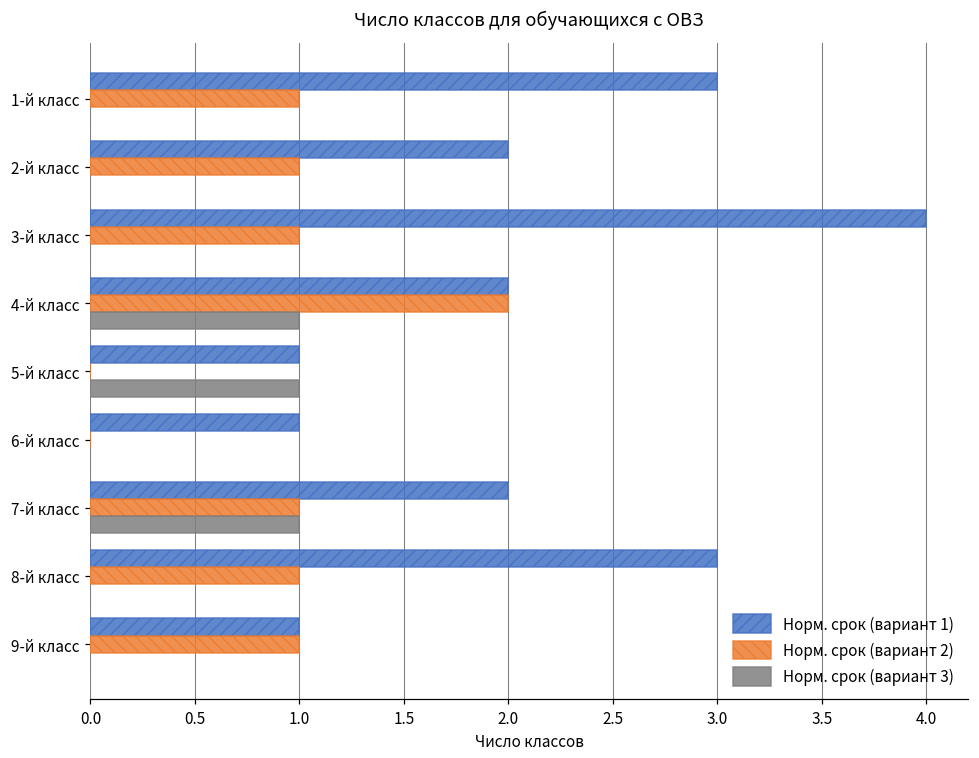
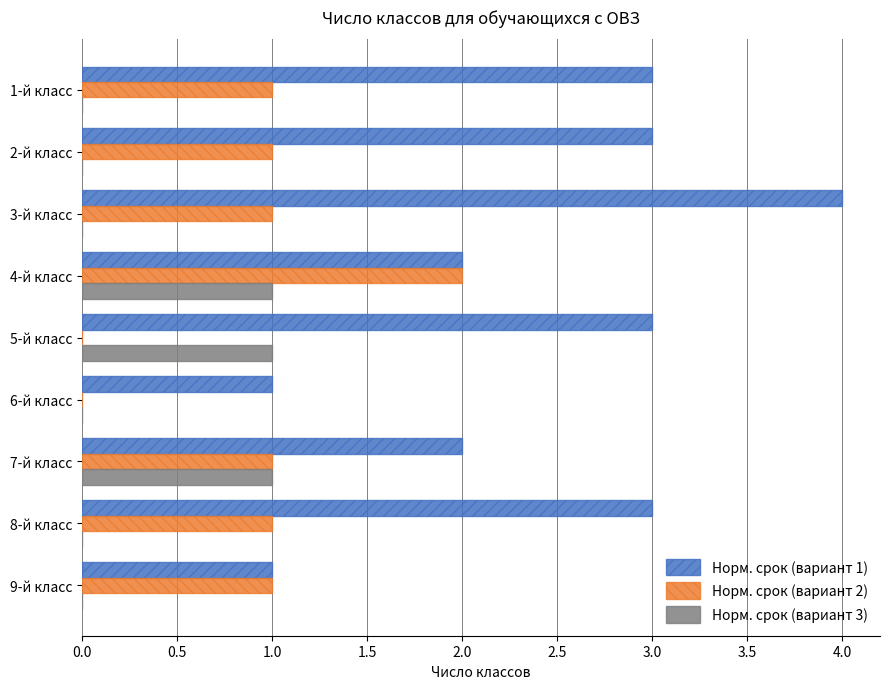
  {
    "Норм. срок (вариант 1)": {
      "1-й класс": 3,
-     "2-й класс": 2,
+     "2-й класс": 3,
      "3-й класс": 4,
      "4-й класс": 2,
-     "5-й класс": 1,
+     "5-й класс": 3,
      "6-й класс": 1,
      "7-й класс": 2,
      "8-й класс": 3,
      "9-й класс": 1
    },
    "Норм. срок (вариант 2)": {
      "1-й класс": 1,
      "2-й класс": 1,
      "3-й класс": 1,
      "4-й класс": 2,
      "5-й класс": 0,
      "6-й класс": 0,
      "7-й класс": 1,
      "8-й класс": 1,
      "9-й класс": 1
    },
    "Норм. срок (вариант 3)": {
      "1-й класс": 0,
      "2-й класс": 0,
      "3-й класс": 0,
      "4-й класс": 1,
      "5-й класс": 1,
      "6-й класс": 0,
      "7-й класс": 1,
      "8-й класс": 0,
      "9-й класс": 0
    }
  }
